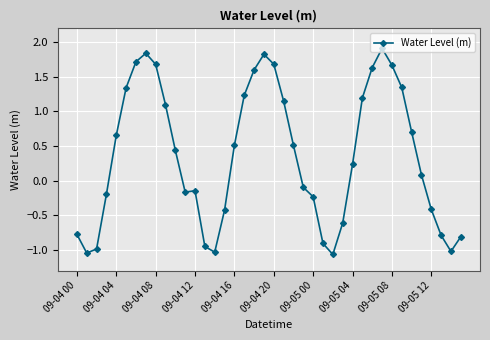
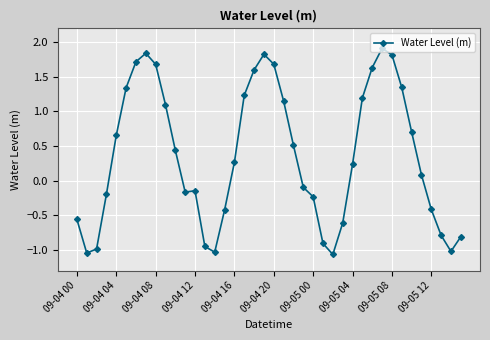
  {
-   "09-04 00": -0.8,
+   "09-04 00": -0.6,
    "09-04 04": 0.7,
    "09-04 08": 1.7,
    "09-04 12": -0.1,
-   "09-04 16": 0.5,
+   "09-04 16": 0.3,
    "09-04 20": 1.7,
    "09-05 00": -0.2,
    "09-05 04": 0.2,
-   "09-05 08": 1.7,
+   "09-05 08": 1.8,
    "09-05 12": -0.4
  }
